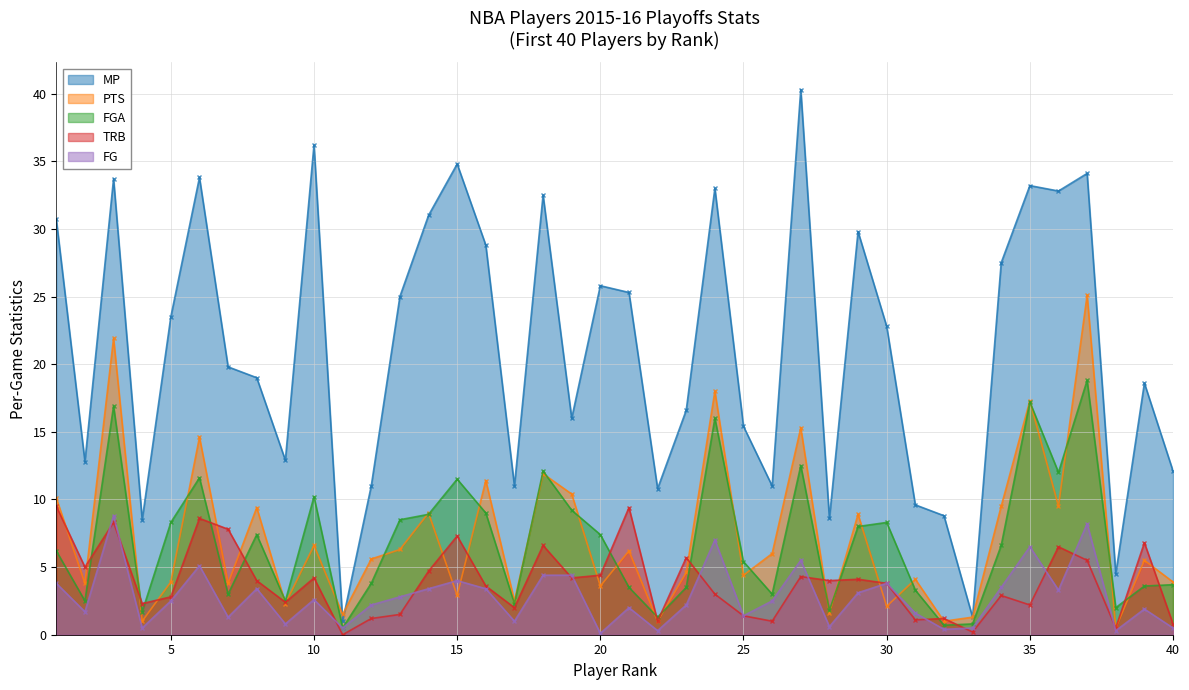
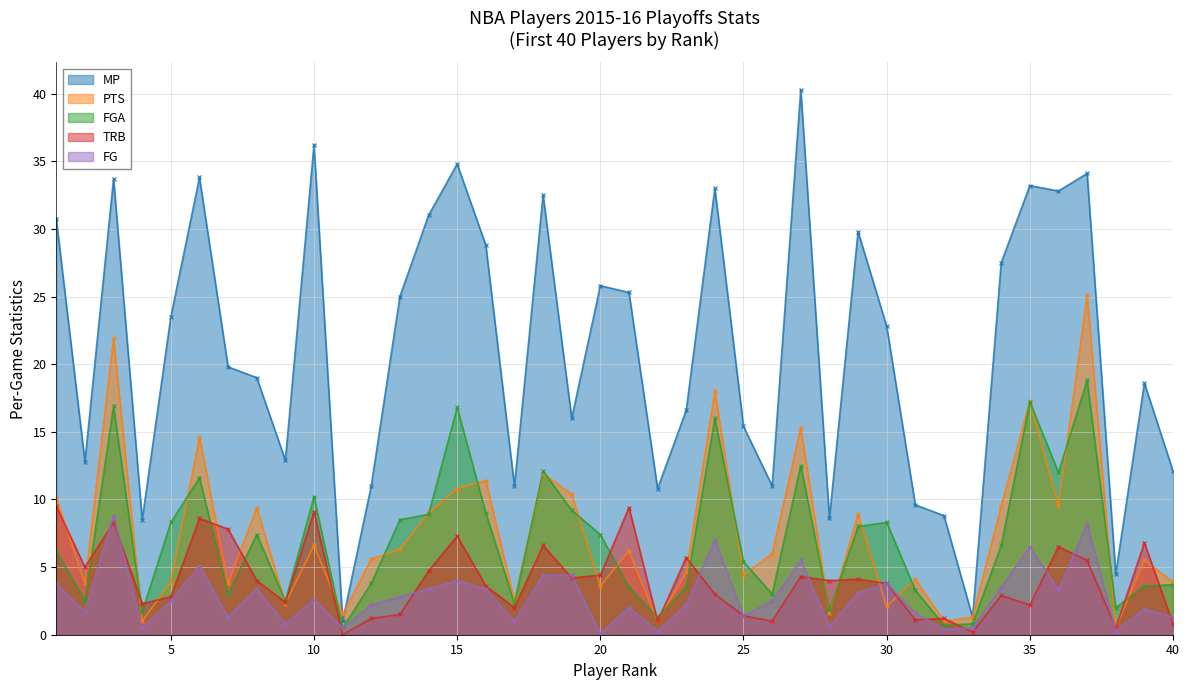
  {
    "MP": {
      "5": 23.5,
      "10": 36.2,
      "15": 34.8,
      "20": 25.8,
      "25": 15.4,
      "30": 22.8,
      "35": 33.2,
      "40": 12.1
    },
    "PTS": {
      "5": 3.9,
      "10": 6.6,
-     "15": 2.9,
+     "15": 10.8,
      "20": 3.6,
      "25": 4.4,
      "30": 2.1,
      "40": 3.9
    },
    "FGA": {
      "5": 8.3,
      "10": 10.2,
-     "15": 11.5,
+     "15": 16.8,
      "20": 7.4,
      "25": 5.4,
      "30": 8.3,
      "40": 3.7
    },
    "TRB": {
      "5": 2.8,
-     "10": 4.2,
+     "10": 9.1,
      "15": 7.3,
      "20": 4.4,
      "35": 2.2,
      "40": 0.8
    },
    "FG": {
      "5": 2.5,
      "10": 2.6,
      "15": 4.0,
      "20": 0.1,
      "35": 6.5,
-     "40": 0.5
+     "40": 1.3
    }
  }
